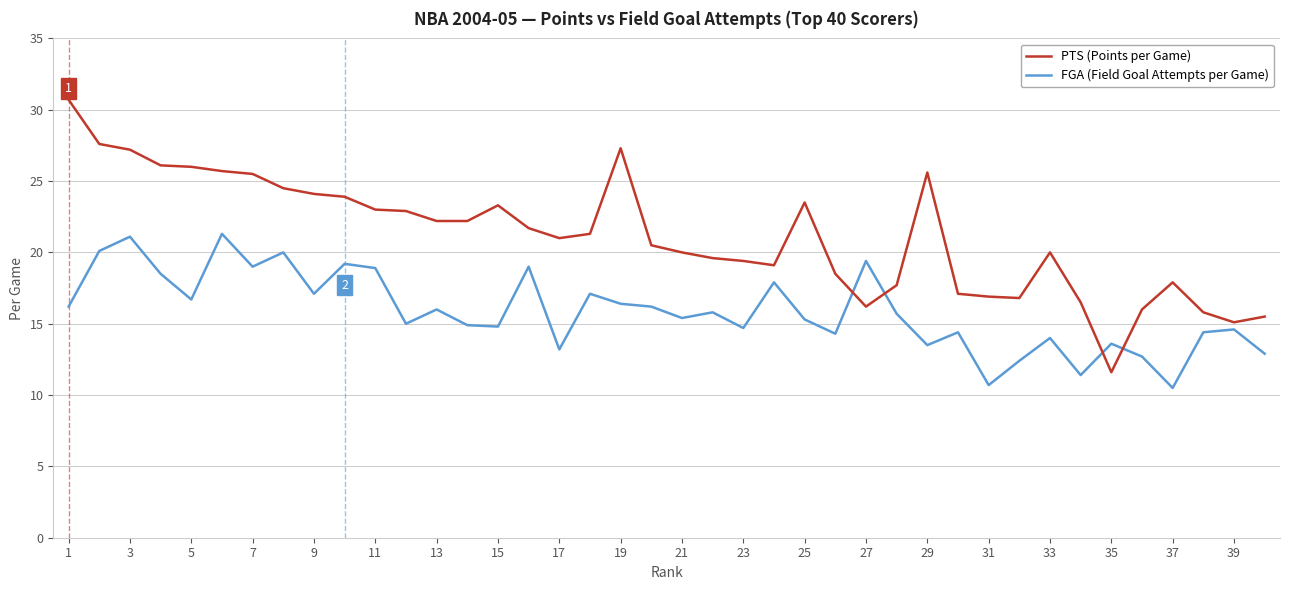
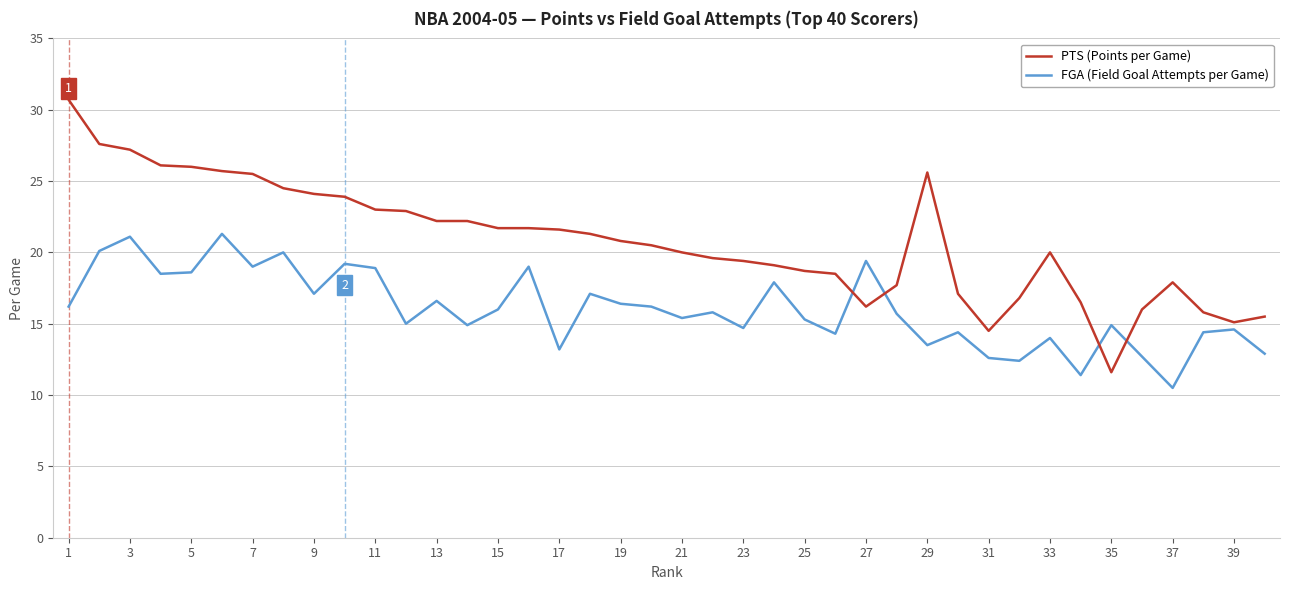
  {
    "PTS (Points per Game)": {
      "3": 27.2,
      "5": 26.0,
      "7": 25.5,
      "9": 24.1,
      "11": 23.0,
      "13": 22.2,
-     "15": 23.3,
-     "17": 21.0,
-     "19": 27.3,
+     "15": 21.7,
+     "17": 21.6,
+     "19": 20.8,
      "21": 20.0,
      "23": 19.4,
-     "25": 23.5,
+     "25": 18.7,
      "27": 16.2,
      "29": 25.6,
-     "31": 16.9,
+     "31": 14.5,
      "33": 20.0,
      "35": 11.6,
      "37": 17.9,
      "39": 15.1
    },
    "FGA (Field Goal Attempts per Game)": {
      "1": 16.2,
      "3": 21.1,
-     "5": 16.7,
+     "5": 18.6,
      "7": 19.0,
      "9": 17.1,
      "11": 18.9,
-     "13": 16.0,
-     "15": 14.8,
+     "13": 16.6,
+     "15": 16.0,
      "17": 13.2,
      "19": 16.4,
      "21": 15.4,
      "23": 14.7,
      "25": 15.3,
      "27": 19.4,
      "29": 13.5,
-     "31": 10.7,
+     "31": 12.6,
      "33": 14.0,
-     "35": 13.6,
+     "35": 14.9,
      "37": 10.5,
      "39": 14.6
    }
  }
